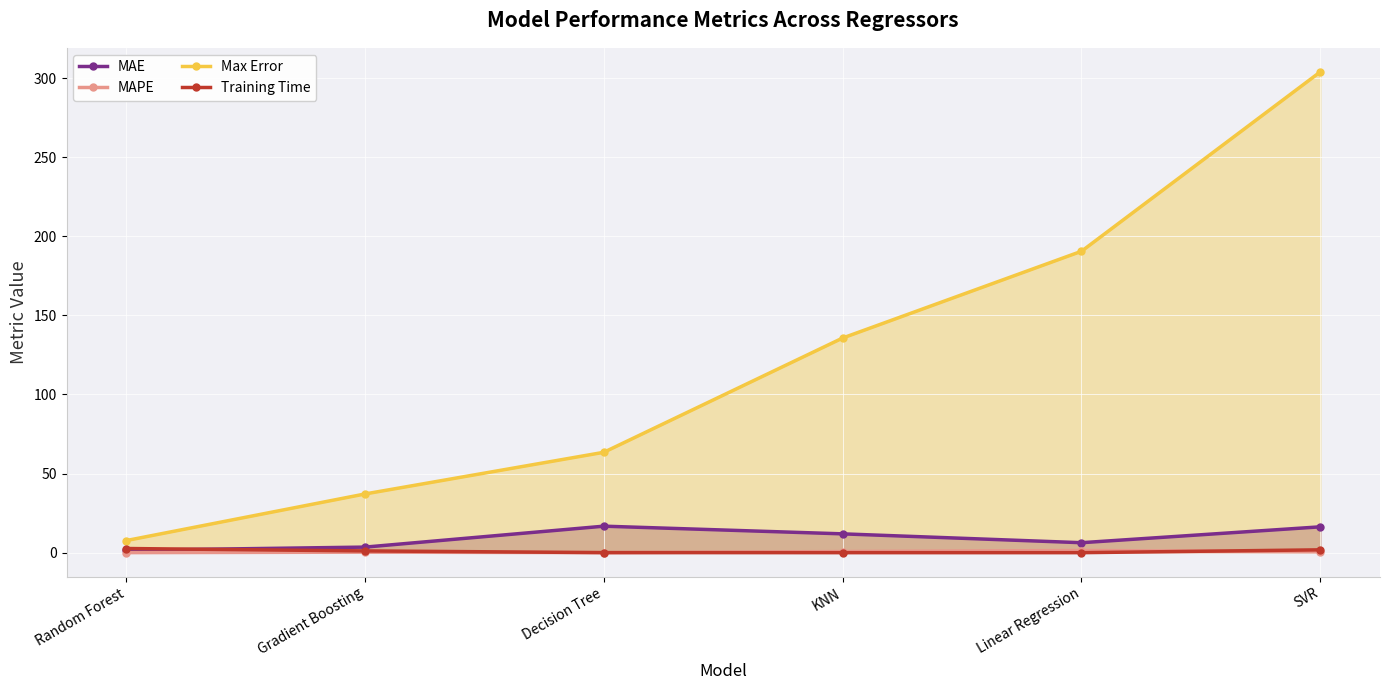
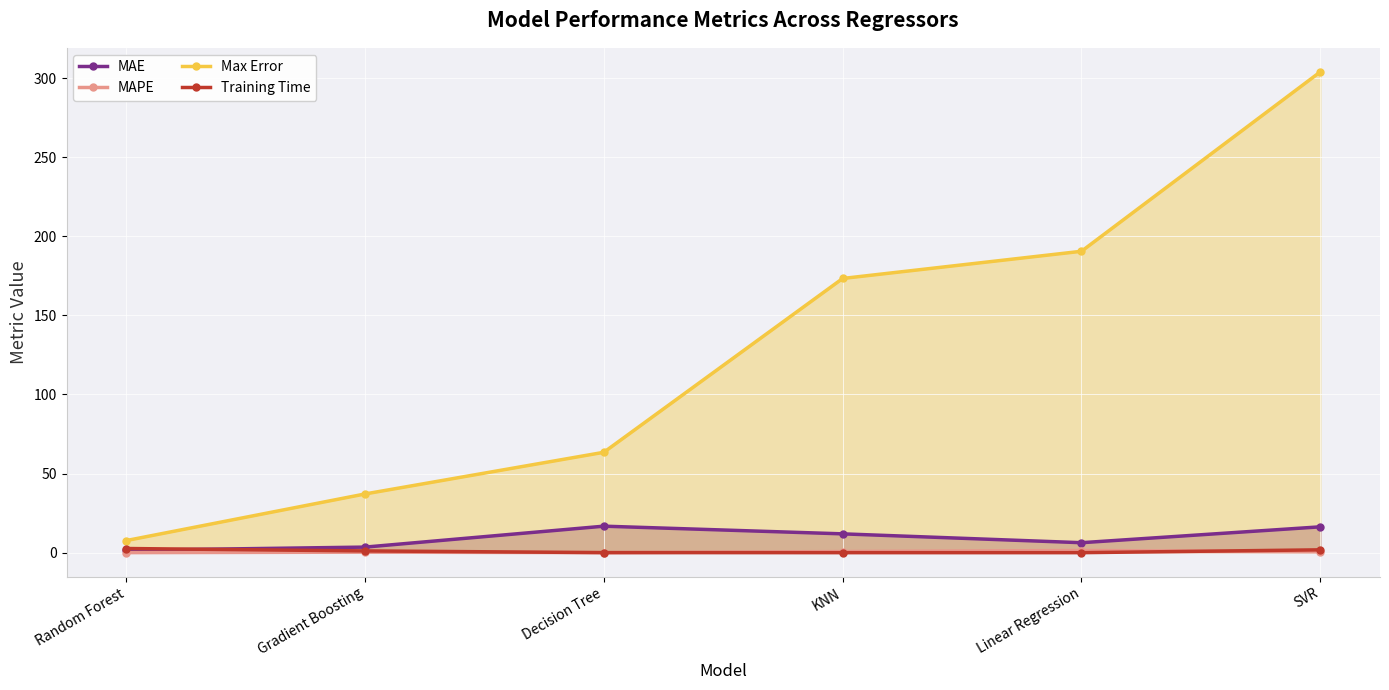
  {
    "MAE": {
      "Gradient Boosting": 4,
      "Decision Tree": 17,
      "KNN": 12,
      "Linear Regression": 6,
      "SVR": 16
    },
    "Max Error": {
      "Random Forest": 8,
      "Gradient Boosting": 37,
      "Decision Tree": 63,
-     "KNN": 136,
+     "KNN": 173,
      "Linear Regression": 191,
      "SVR": 304
    }
  }
